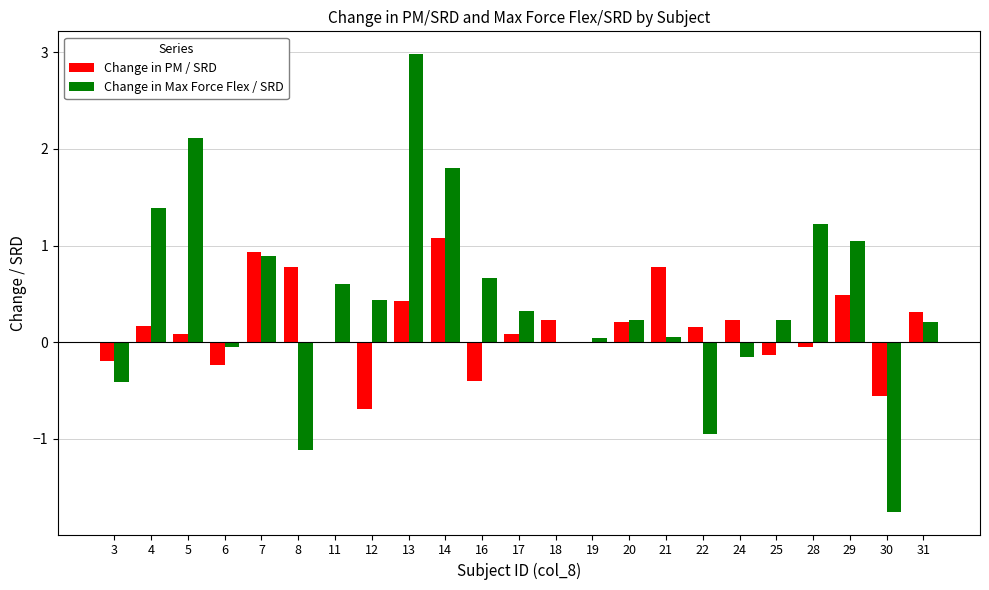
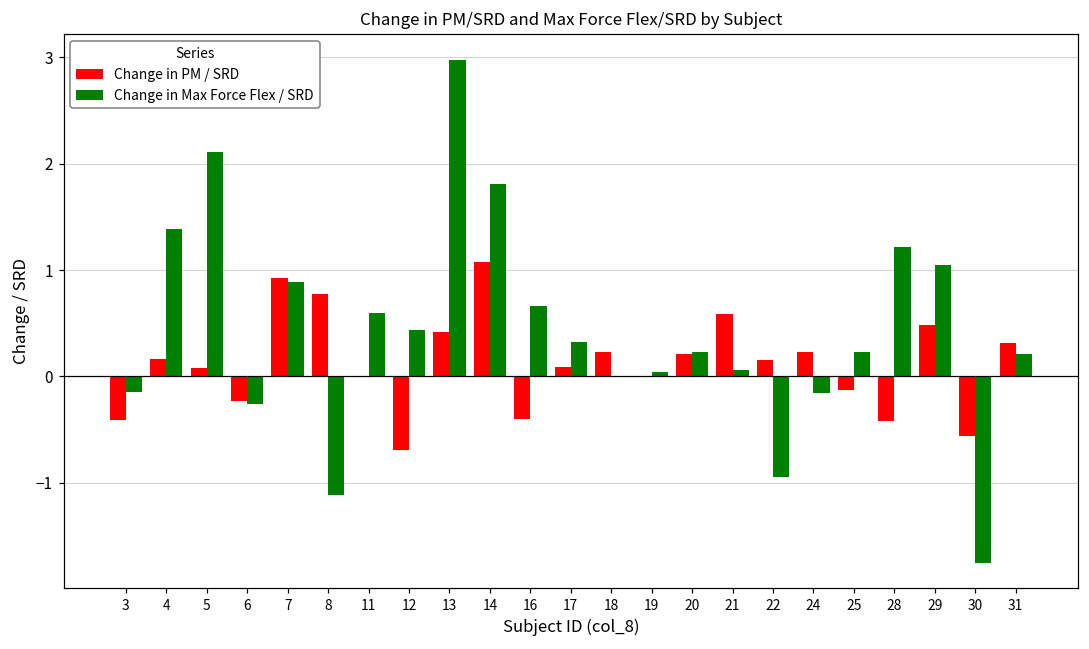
  {
    "Change in PM / SRD": {
-     "3": -0.2,
+     "3": -0.4,
      "4": 0.2,
      "5": 0.1,
      "6": -0.2,
      "7": 0.9,
      "8": 0.8,
      "12": -0.7,
      "13": 0.4,
      "14": 1.1,
      "16": -0.4,
      "17": 0.1,
      "18": 0.2,
      "19": 0.0,
      "20": 0.2,
-     "21": 0.8,
+     "21": 0.6,
      "22": 0.2,
      "24": 0.2,
      "25": -0.1,
-     "28": 0.0,
+     "28": -0.4,
      "29": 0.5,
      "30": -0.6,
      "31": 0.3
    },
    "Change in Max Force Flex / SRD": {
-     "3": -0.4,
+     "3": -0.1,
      "4": 1.4,
      "5": 2.1,
-     "6": 0.0,
+     "6": -0.3,
      "7": 0.9,
      "8": -1.1,
      "11": 0.6,
      "12": 0.4,
      "13": 3.0,
      "14": 1.8,
      "16": 0.7,
      "17": 0.3,
      "19": 0.0,
      "20": 0.2,
      "21": 0.1,
      "22": -0.9,
      "24": -0.2,
      "25": 0.2,
      "28": 1.2,
      "29": 1.0,
      "30": -1.8,
      "31": 0.2
    }
  }
